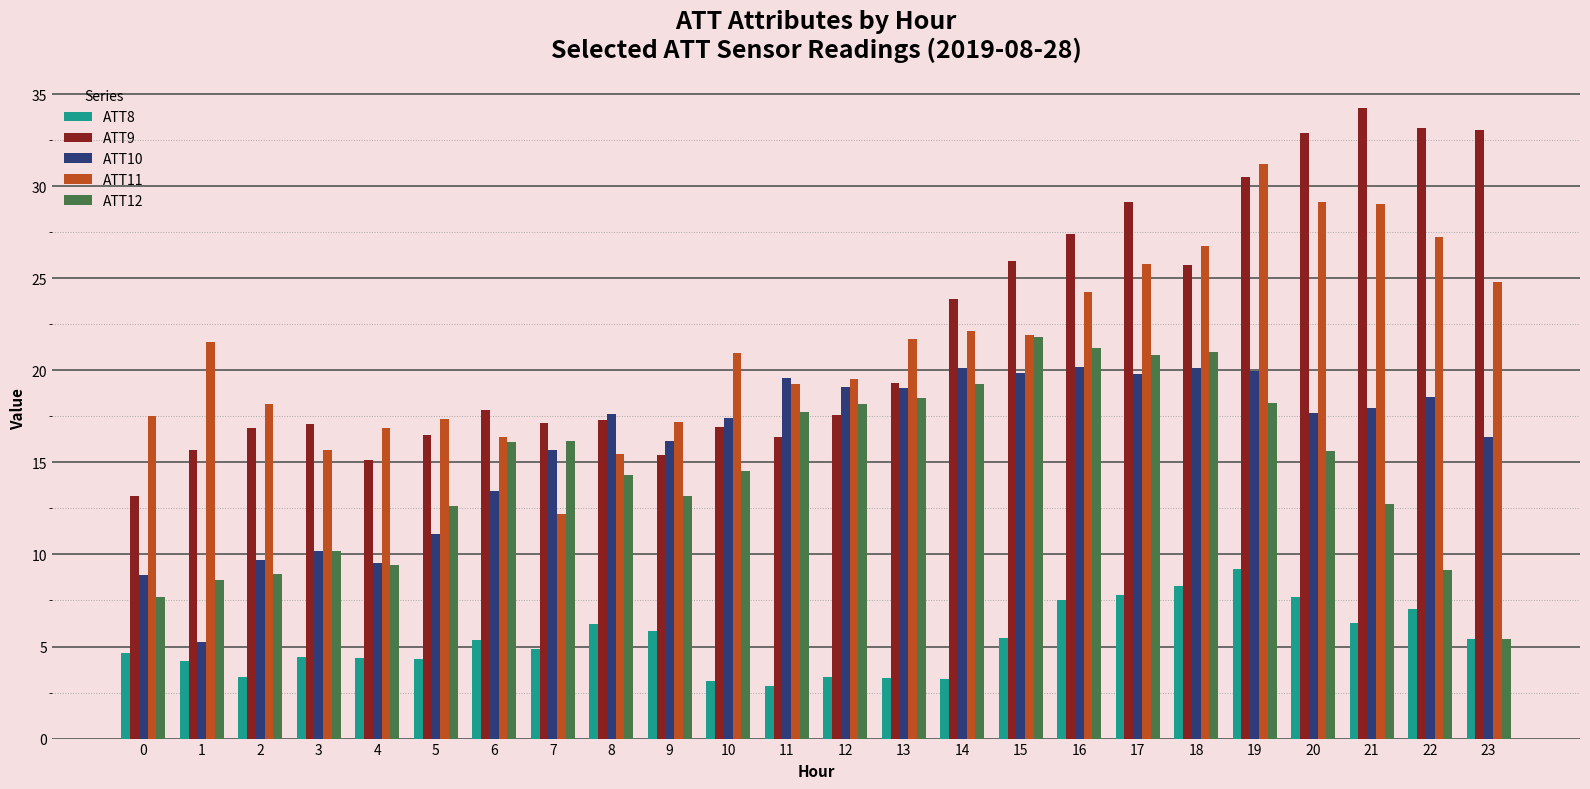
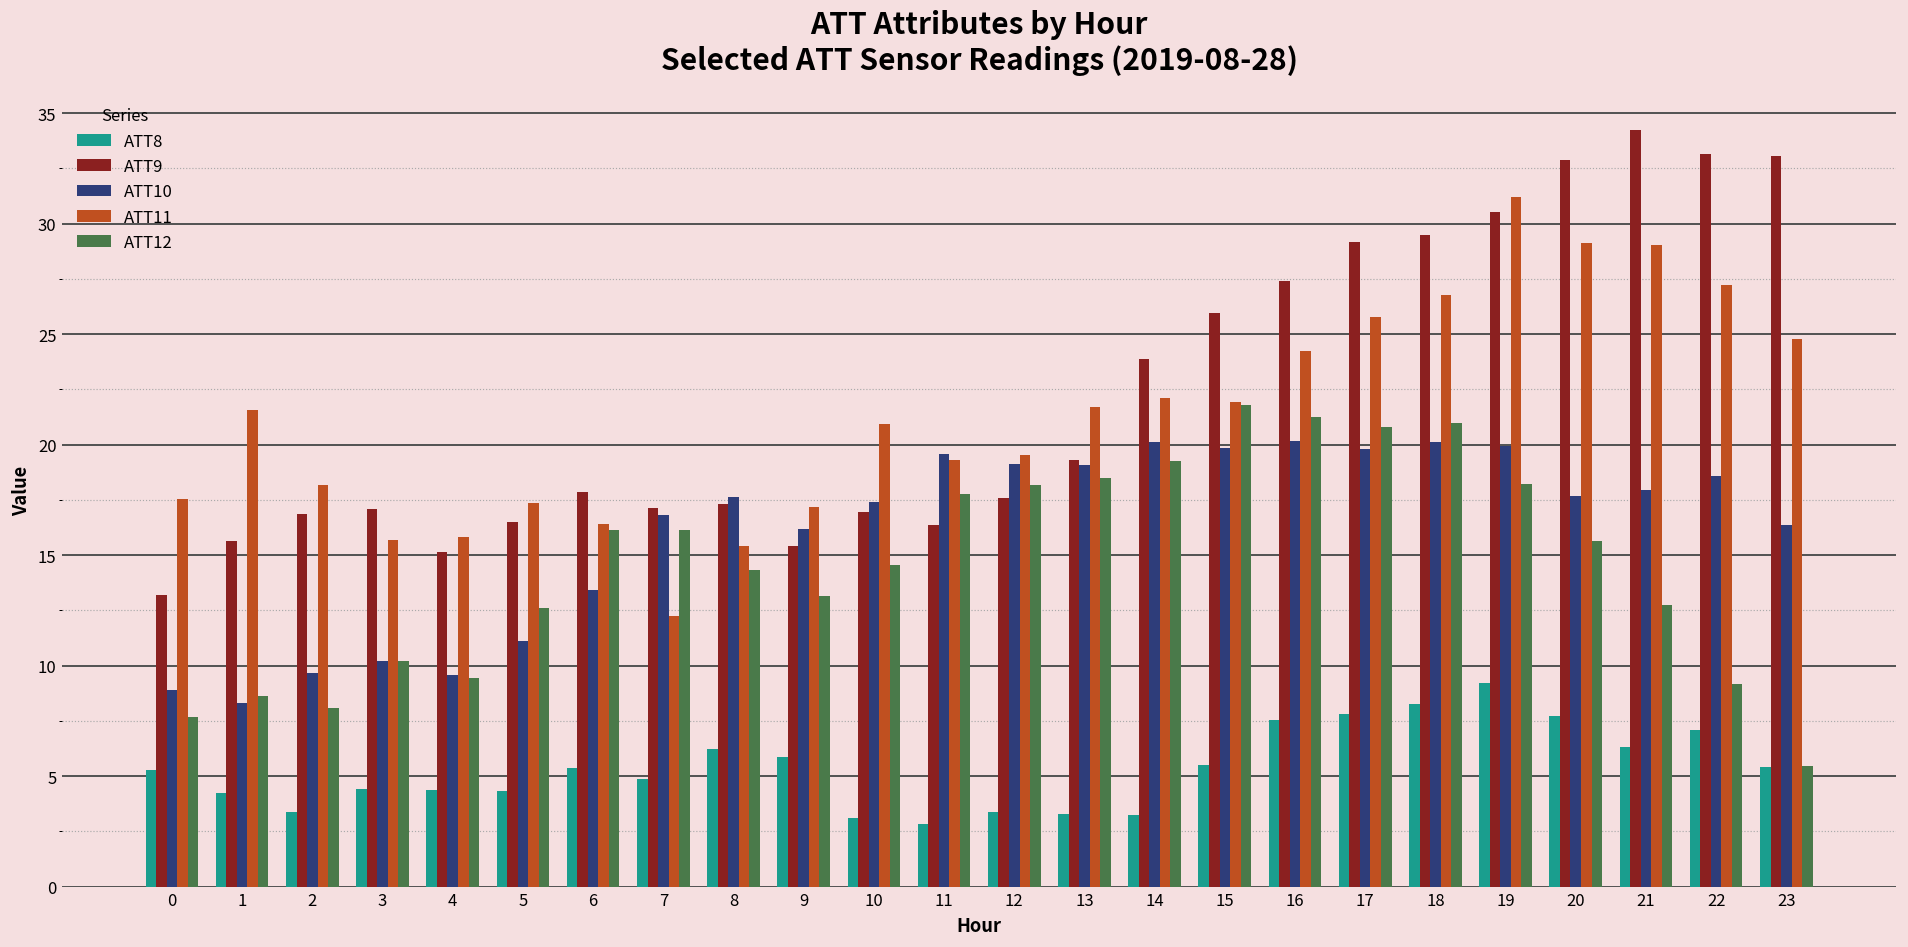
  {
    "ATT8": {
-     "0": 4.7,
+     "0": 5.3,
      "1": 4.2,
      "2": 3.4,
      "3": 4.4,
      "4": 4.4,
      "5": 4.3,
      "6": 5.4,
      "7": 4.9,
      "8": 6.2,
      "9": 5.9,
      "10": 3.1,
      "11": 2.8,
      "12": 3.4,
      "13": 3.3,
      "14": 3.3,
      "15": 5.5,
      "16": 7.5,
      "17": 7.8,
      "18": 8.3,
      "19": 9.2,
      "20": 7.7,
      "21": 6.3,
      "22": 7.1,
      "23": 5.4
    },
    "ATT9": {
      "0": 13.2,
      "1": 15.6,
      "2": 16.8,
      "3": 17.1,
      "4": 15.1,
      "5": 16.5,
      "6": 17.8,
      "7": 17.1,
      "8": 17.3,
      "9": 15.4,
      "10": 16.9,
      "11": 16.4,
      "12": 17.6,
      "13": 19.3,
      "14": 23.9,
      "15": 25.9,
      "16": 27.4,
      "17": 29.2,
-     "18": 25.7,
+     "18": 29.5,
      "19": 30.5,
      "20": 32.9,
      "21": 34.2,
      "22": 33.1,
      "23": 33.0
    },
    "ATT10": {
      "0": 8.9,
-     "1": 5.2,
+     "1": 8.3,
      "2": 9.7,
      "3": 10.2,
      "4": 9.6,
      "5": 11.1,
      "6": 13.4,
-     "7": 15.7,
+     "7": 16.8,
      "8": 17.6,
      "9": 16.2,
      "10": 17.4,
      "11": 19.6,
      "12": 19.1,
      "13": 19.1,
      "14": 20.1,
      "15": 19.8,
      "16": 20.2,
      "17": 19.8,
      "18": 20.1,
      "19": 19.9,
      "20": 17.7,
      "21": 17.9,
      "22": 18.6,
      "23": 16.4
    },
    "ATT11": {
      "0": 17.5,
      "1": 21.6,
      "2": 18.2,
      "3": 15.7,
-     "4": 16.9,
+     "4": 15.8,
      "5": 17.3,
      "6": 16.4,
      "7": 12.2,
      "8": 15.4,
      "9": 17.2,
      "10": 20.9,
      "11": 19.3,
      "12": 19.5,
      "13": 21.7,
      "14": 22.1,
      "15": 21.9,
      "16": 24.2,
      "17": 25.8,
      "18": 26.8,
      "19": 31.2,
      "20": 29.1,
      "21": 29.0,
      "22": 27.2,
      "23": 24.8
    },
    "ATT12": {
      "0": 7.7,
      "1": 8.6,
-     "2": 8.9,
+     "2": 8.1,
      "3": 10.2,
      "4": 9.4,
      "5": 12.6,
      "6": 16.1,
      "7": 16.2,
      "8": 14.3,
      "9": 13.2,
      "10": 14.5,
      "11": 17.8,
      "12": 18.2,
      "13": 18.5,
      "14": 19.2,
      "15": 21.8,
      "16": 21.2,
      "17": 20.8,
      "18": 21.0,
      "19": 18.2,
      "20": 15.6,
      "21": 12.7,
      "22": 9.2,
      "23": 5.4
    }
  }
